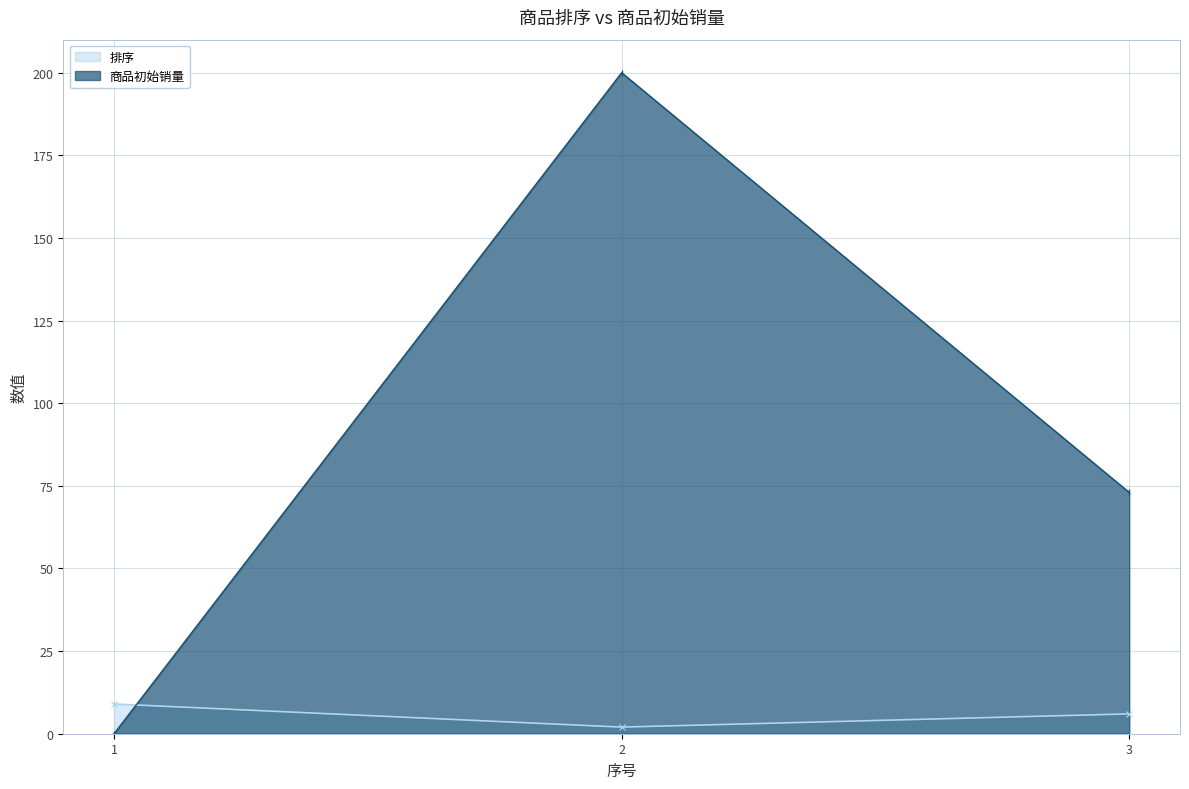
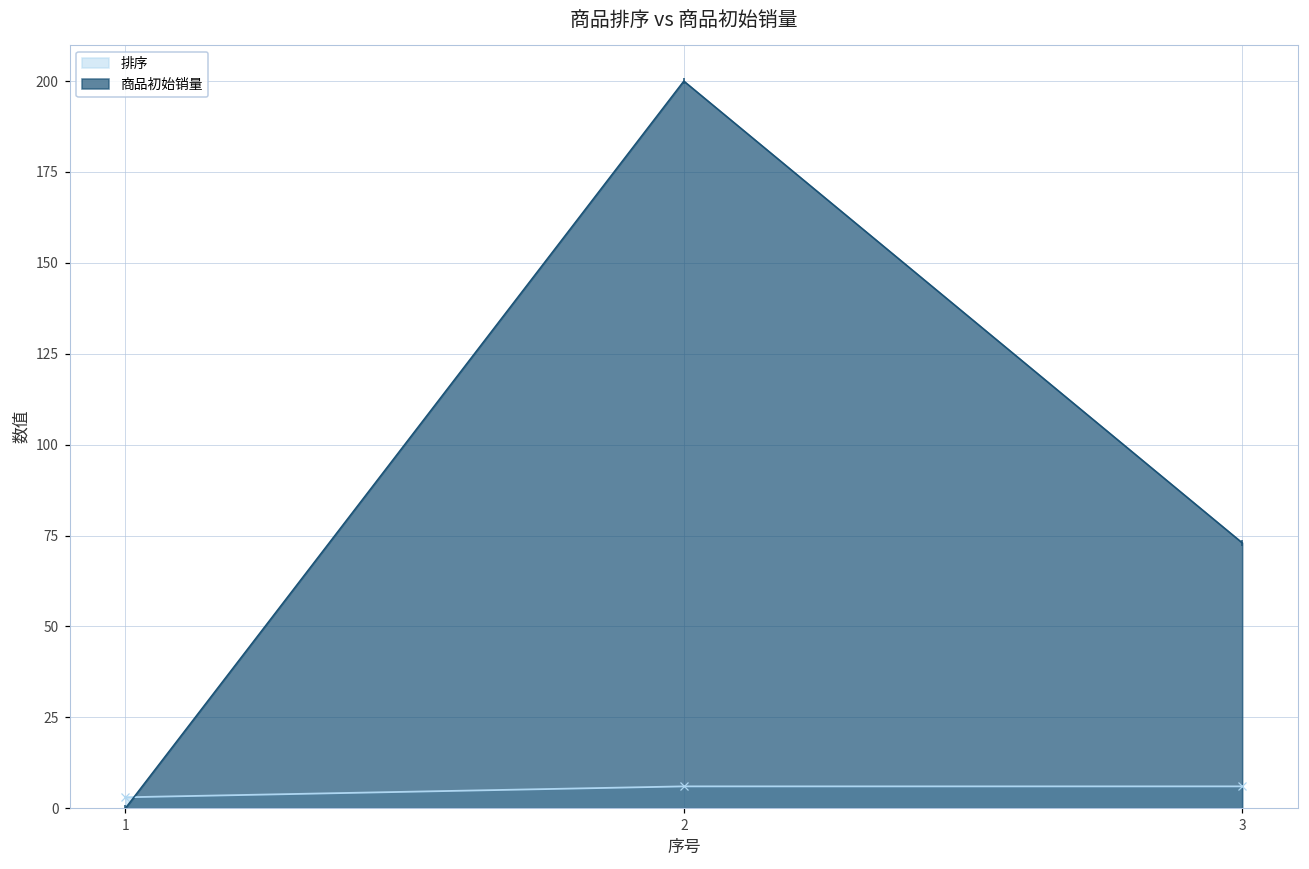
  {
    "排序": {
-     "1": 9,
-     "2": 2,
+     "1": 3,
+     "2": 6,
      "3": 6
    },
    "商品初始销量": {
      "1": 0,
      "2": 200,
      "3": 73
    }
  }
